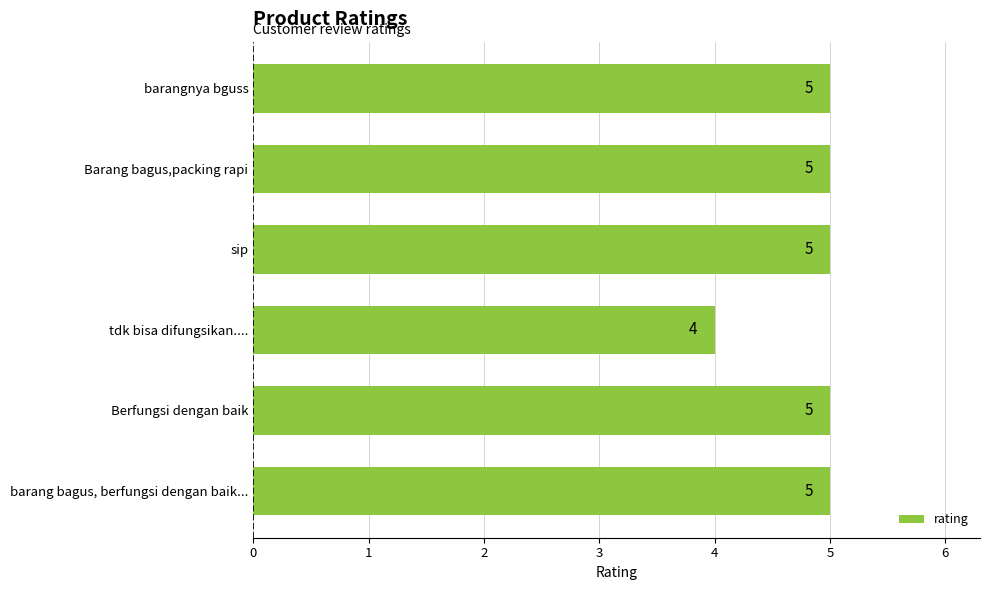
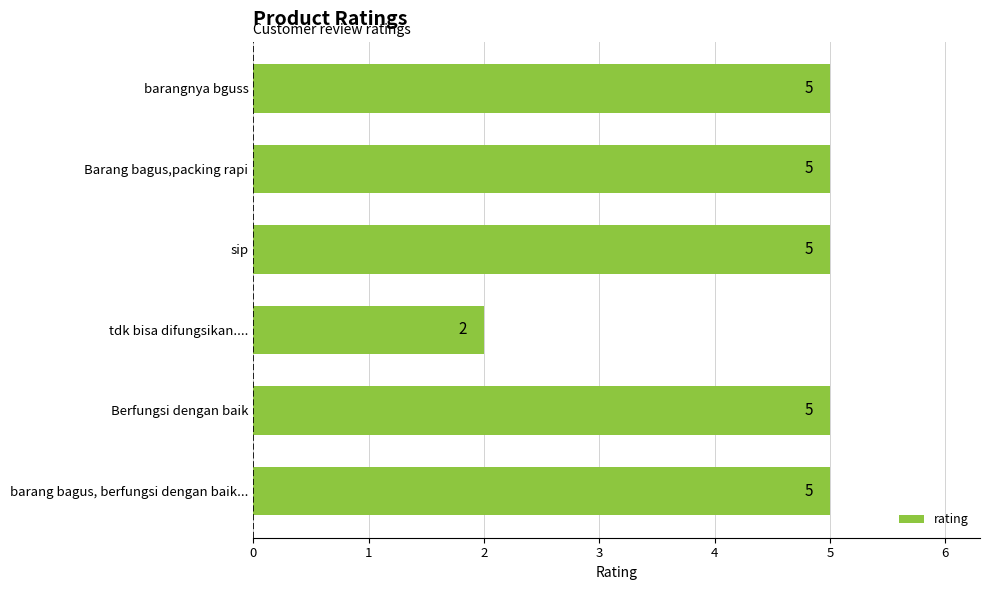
  {
    "barangnya bguss": 5,
    "Barang bagus,packing rapi": 5,
    "sip": 5,
-   "tdk bisa difungsikan....": 4,
+   "tdk bisa difungsikan....": 2,
    "Berfungsi dengan baik": 5,
    "barang bagus, berfungsi dengan baik...": 5
  }
